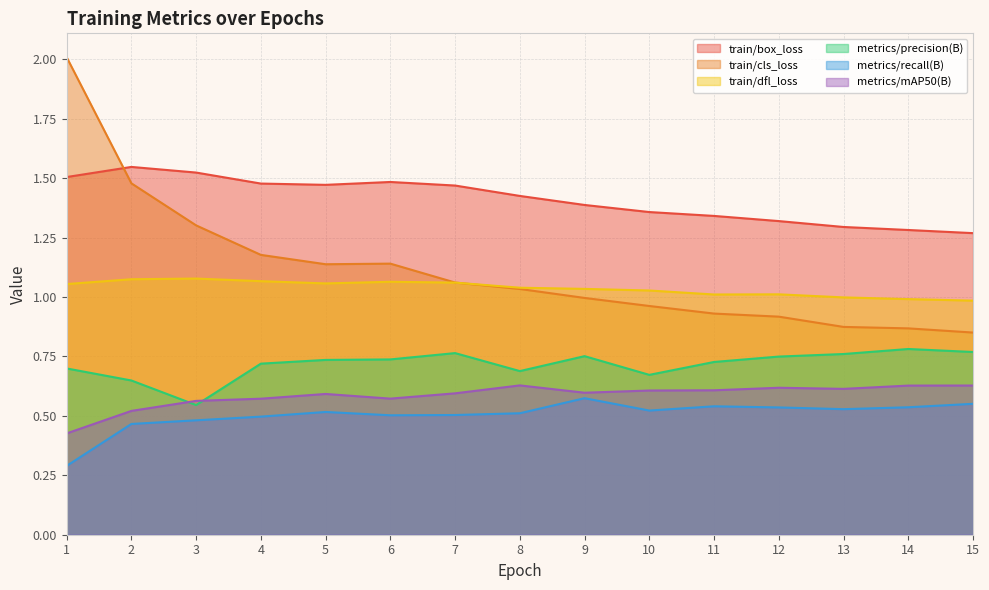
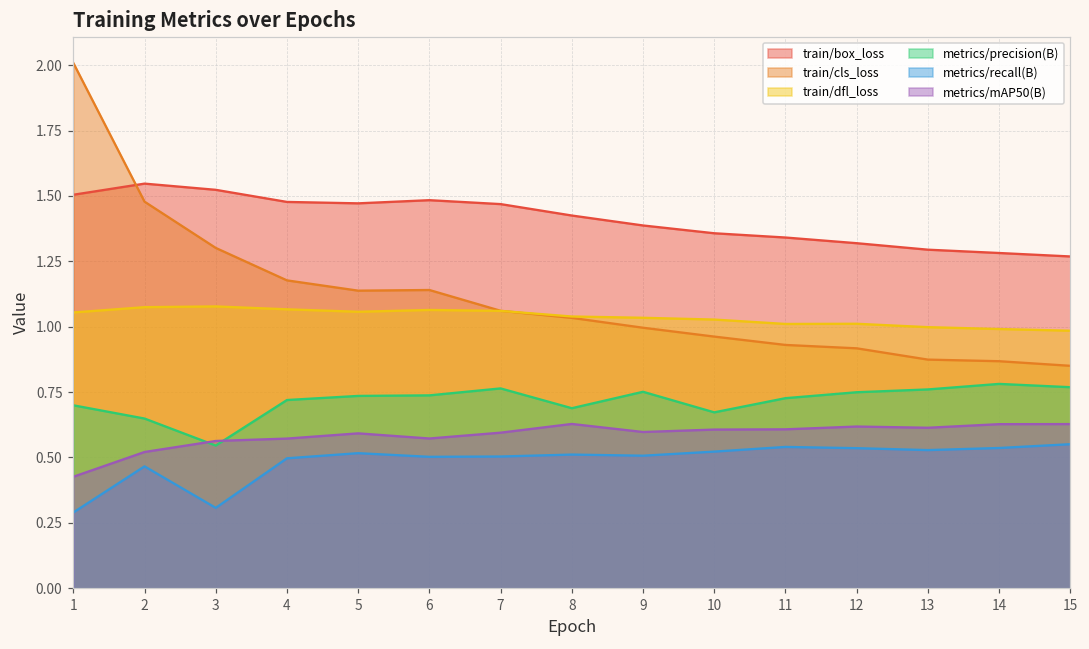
  {
    "metrics/precision(B)": {
      "1": 0.70,
      "2": 0.65,
      "3": 0.55,
      "4": 0.72,
      "5": 0.74,
      "6": 0.74,
      "7": 0.76,
      "8": 0.69,
      "9": 0.75,
      "10": 0.67,
      "11": 0.73,
      "12": 0.75,
      "13": 0.76,
      "14": 0.78,
      "15": 0.77
    },
    "metrics/recall(B)": {
      "1": 0.29,
      "2": 0.47,
-     "3": 0.48,
+     "3": 0.31,
      "4": 0.50,
      "5": 0.52,
      "6": 0.50,
      "7": 0.50,
      "8": 0.51,
-     "9": 0.57,
+     "9": 0.51,
      "10": 0.52,
      "11": 0.54,
      "12": 0.54,
      "13": 0.53,
      "14": 0.54,
      "15": 0.55
    },
    "metrics/mAP50(B)": {
      "1": 0.43,
      "2": 0.52,
      "3": 0.56,
      "4": 0.57,
      "5": 0.59,
      "6": 0.57,
      "7": 0.59,
      "8": 0.63,
      "9": 0.60,
      "10": 0.61,
      "11": 0.61,
      "12": 0.62,
      "13": 0.61,
      "14": 0.63,
      "15": 0.63
    }
  }
